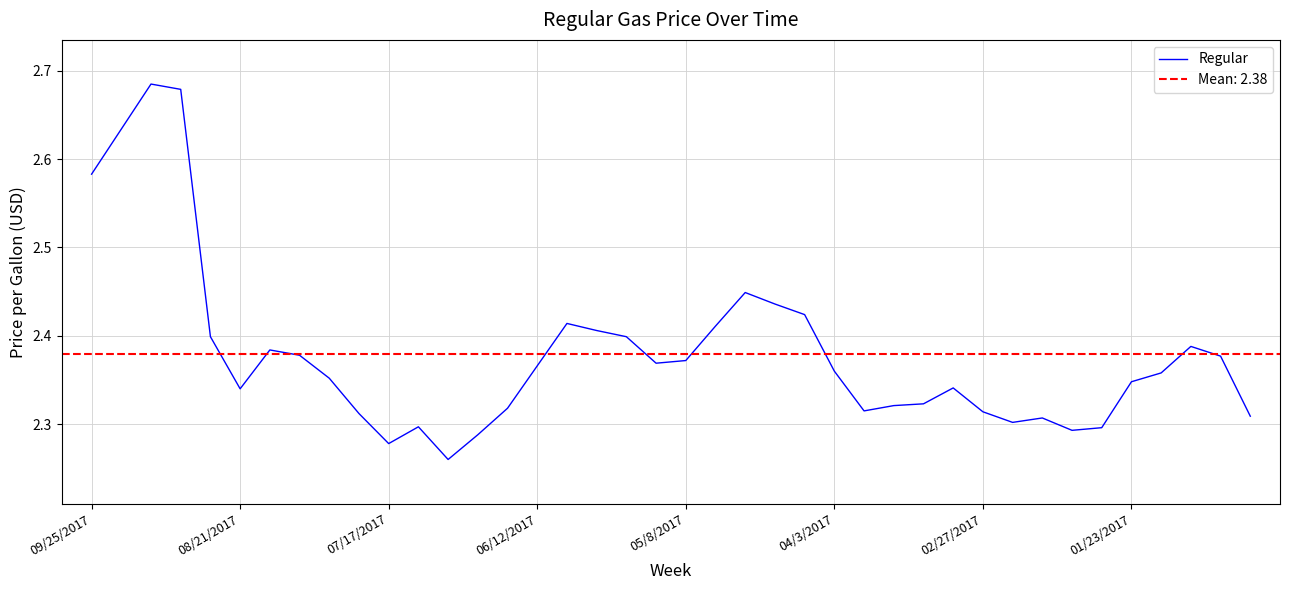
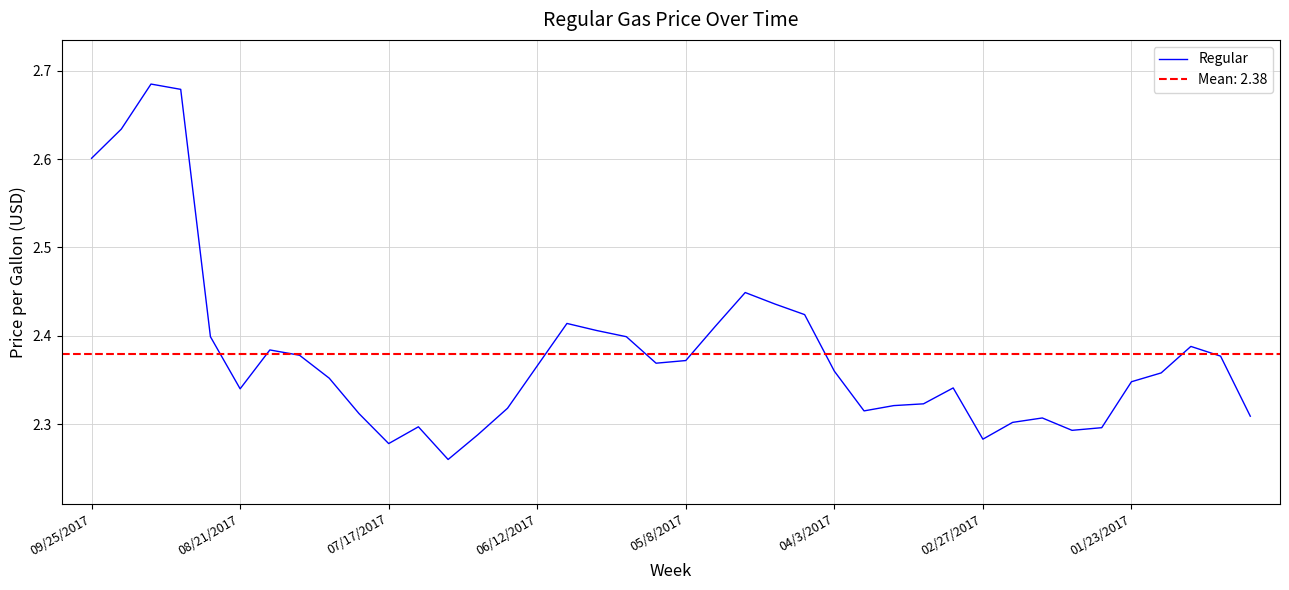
  {
-   "09/25/2017": 2.58,
+   "09/25/2017": 2.60,
    "08/21/2017": 2.34,
    "07/17/2017": 2.28,
    "06/12/2017": 2.37,
    "05/8/2017": 2.37,
    "04/3/2017": 2.36,
-   "02/27/2017": 2.31,
+   "02/27/2017": 2.28,
    "01/23/2017": 2.35
  }
